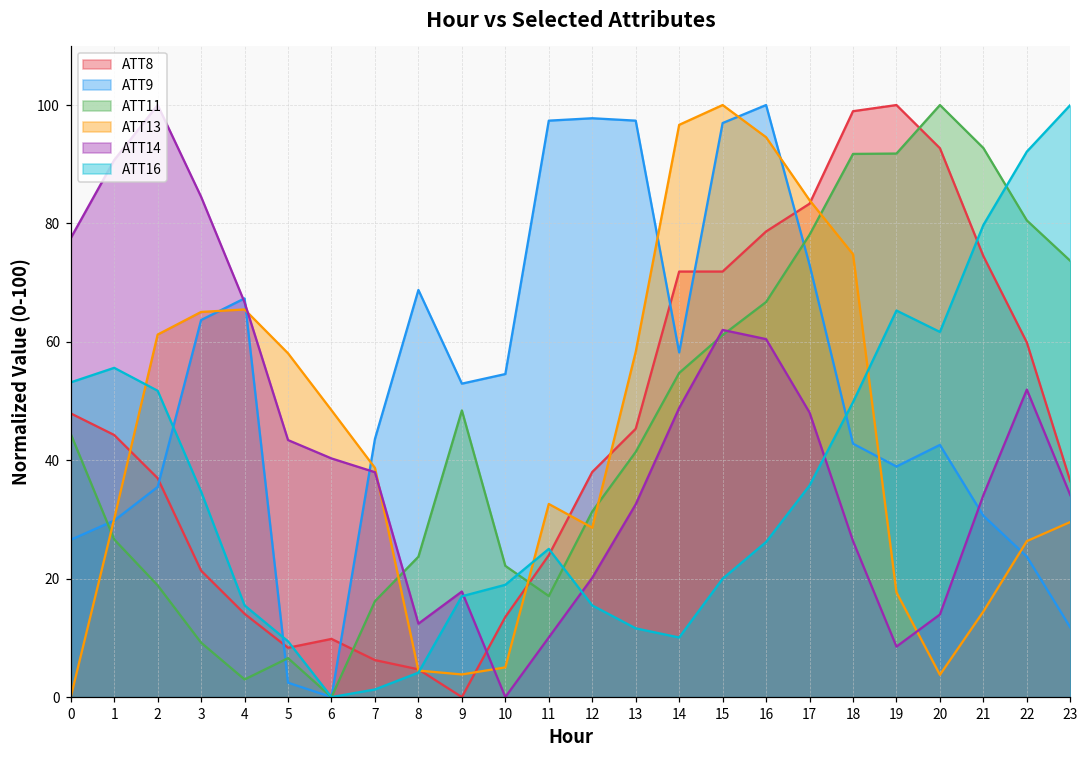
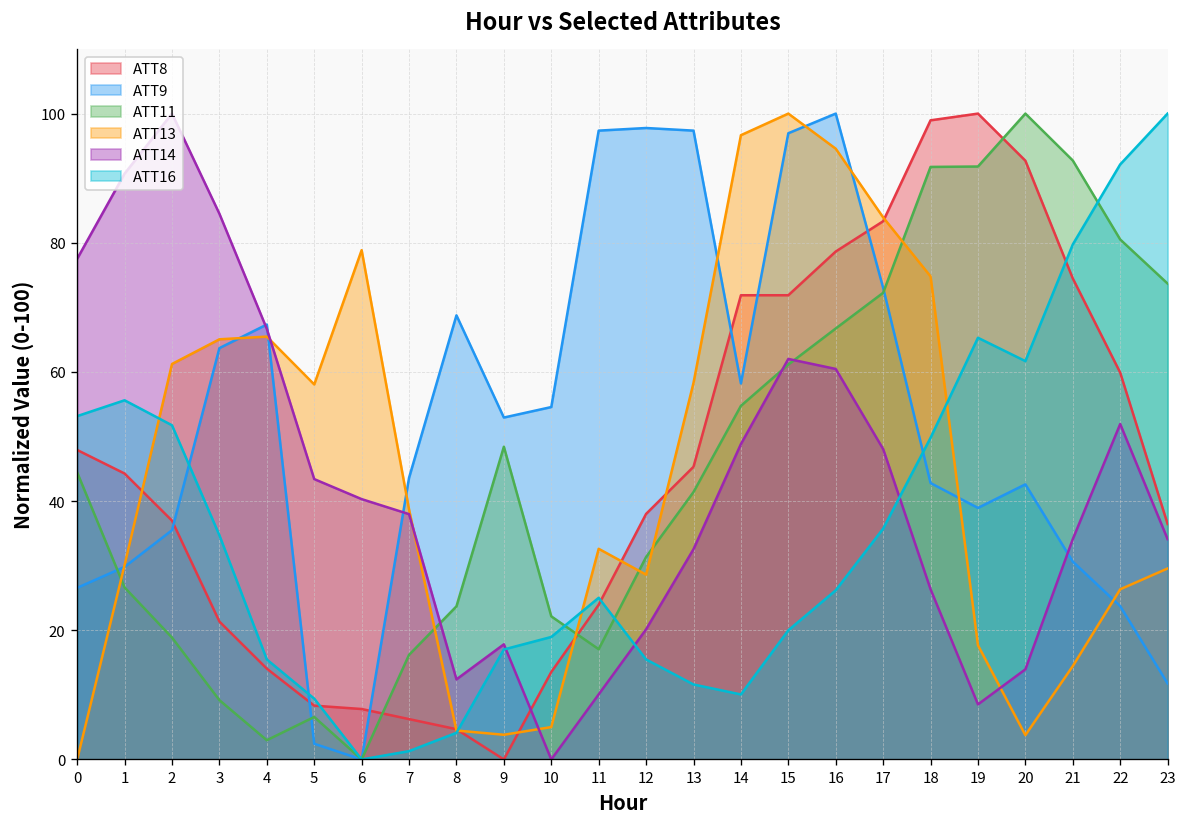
  {
    "ATT8": {
      "0": 48,
      "1": 44,
      "2": 37,
      "3": 21,
      "4": 14,
      "5": 8,
-     "6": 10,
+     "6": 8,
      "7": 6,
      "9": 0,
      "10": 14,
      "11": 24,
      "12": 38,
      "13": 45,
      "14": 72,
      "15": 72,
      "16": 79,
      "17": 83,
      "18": 99,
      "19": 100,
      "20": 93,
      "21": 74,
      "22": 60,
      "23": 36
    },
    "ATT11": {
      "0": 44,
      "1": 27,
      "2": 19,
      "3": 9,
      "4": 3,
      "5": 7,
      "7": 16,
      "8": 24,
      "9": 48,
      "10": 22,
      "11": 17,
      "12": 31,
      "13": 41,
      "14": 55,
      "15": 61,
      "16": 67,
-     "17": 78,
+     "17": 72,
      "18": 92,
      "19": 92,
      "20": 100,
      "21": 93,
      "22": 81,
      "23": 74
    },
    "ATT13": {
      "0": 0,
      "2": 61,
      "3": 65,
      "4": 65,
      "5": 58,
-     "6": 48,
+     "6": 79,
      "7": 39,
      "9": 4,
      "10": 5,
      "11": 33,
      "12": 29,
      "13": 58,
      "14": 97,
      "15": 100,
      "16": 95,
      "17": 84,
      "18": 75,
      "19": 18,
      "20": 4,
      "21": 14,
      "22": 26,
      "23": 30
    },
    "ATT14": {
      "0": 78,
      "3": 84,
      "4": 67,
      "5": 43,
      "6": 40,
      "7": 38,
      "8": 12,
      "9": 18,
      "10": 0,
      "11": 10,
      "12": 20,
      "13": 33,
      "14": 49,
      "15": 62,
      "16": 60,
      "17": 48,
      "18": 26,
      "19": 9,
      "20": 14,
      "21": 34,
      "22": 52,
      "23": 34
    }
  }
